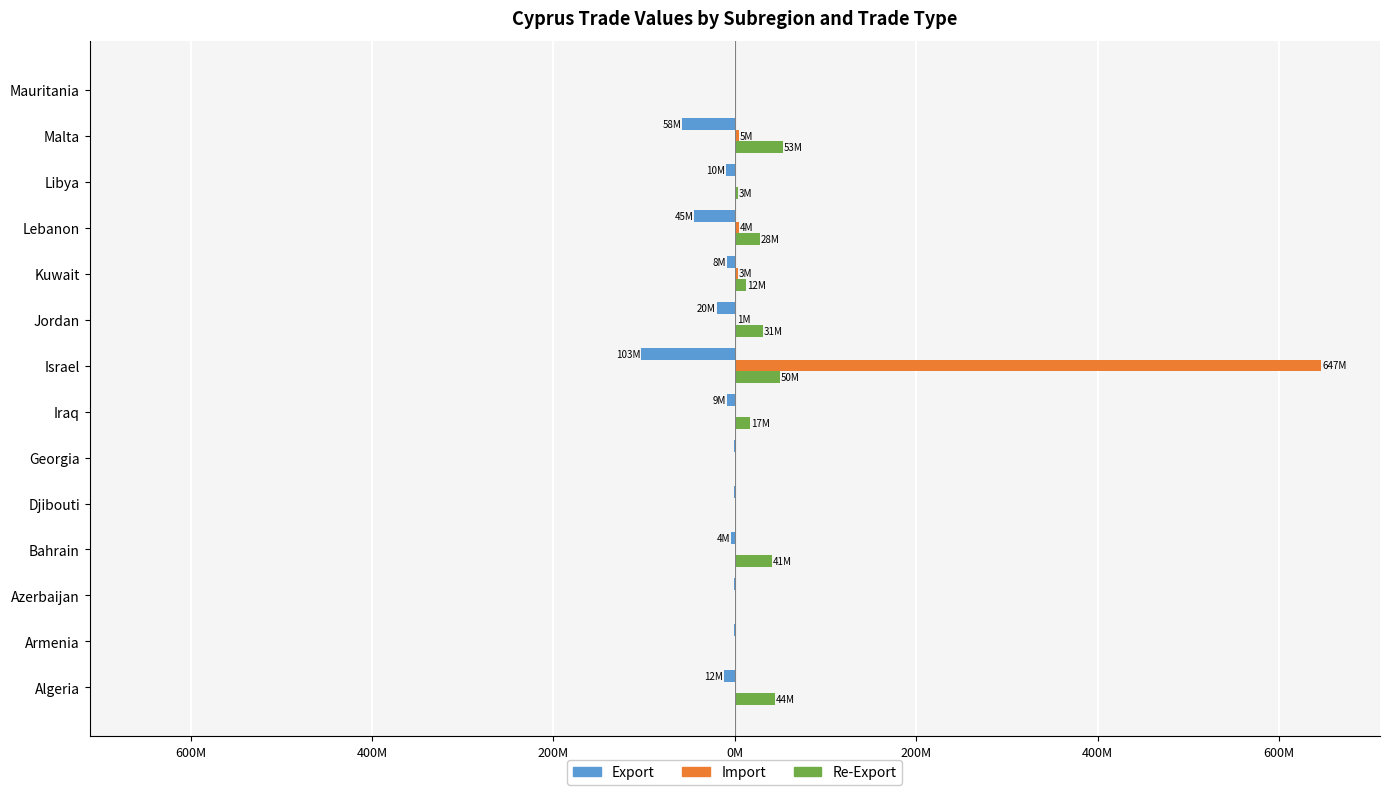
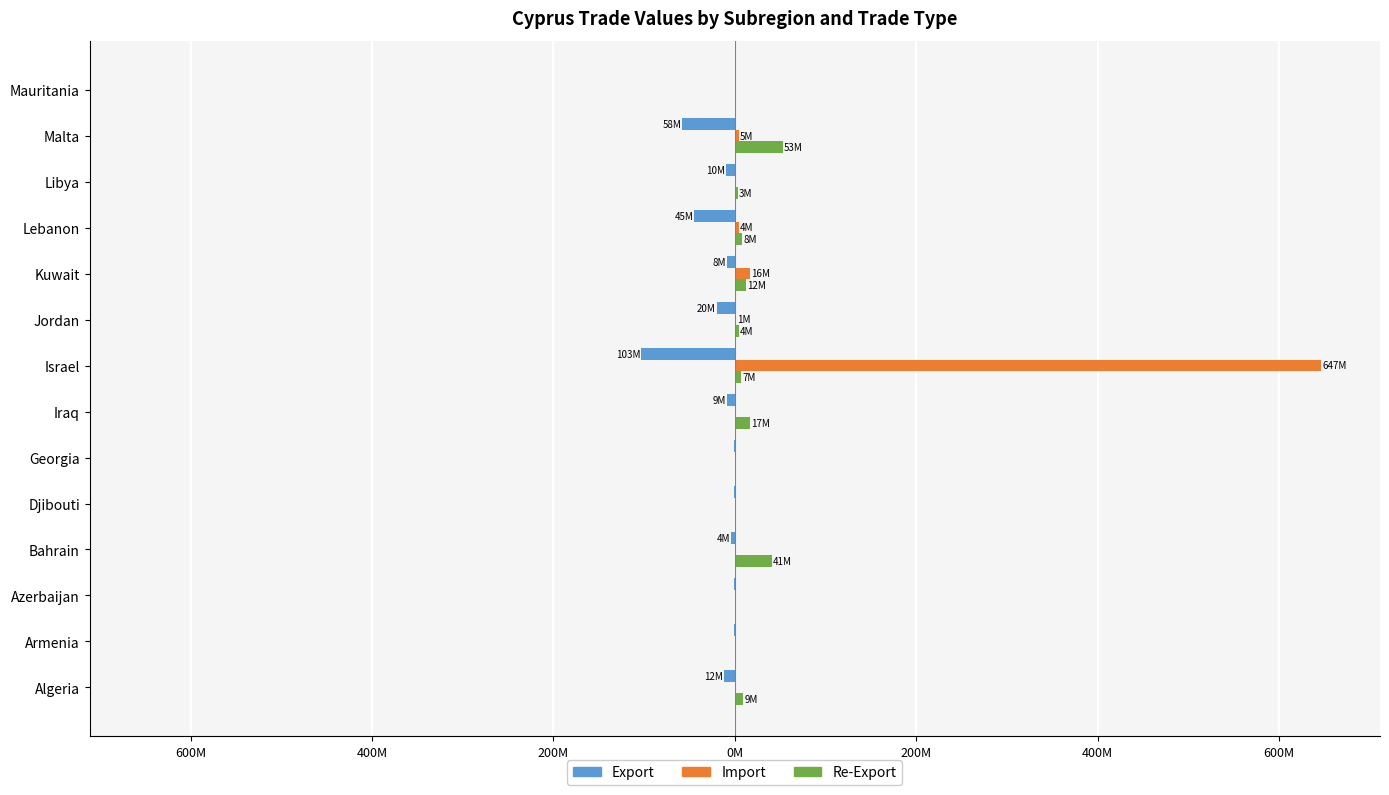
  {
    "Import": {
      "Malta": "5M",
      "Lebanon": "4M",
-     "Kuwait": "3M",
+     "Kuwait": "16M",
      "Jordan": "1M",
      "Israel": "647M"
    },
    "Re-Export": {
      "Malta": "53M",
      "Libya": "3M",
-     "Lebanon": "28M",
+     "Lebanon": "8M",
      "Kuwait": "12M",
-     "Jordan": "31M",
-     "Israel": "50M",
+     "Jordan": "4M",
+     "Israel": "7M",
      "Iraq": "17M",
      "Bahrain": "41M",
-     "Algeria": "44M"
+     "Algeria": "9M"
    }
  }
